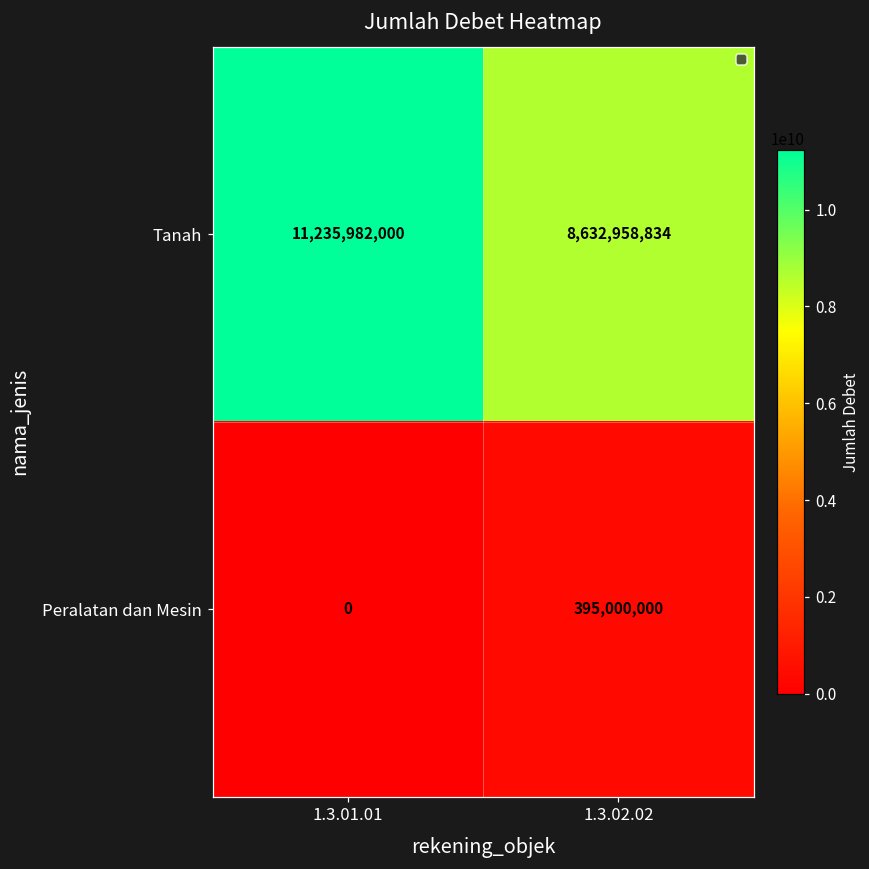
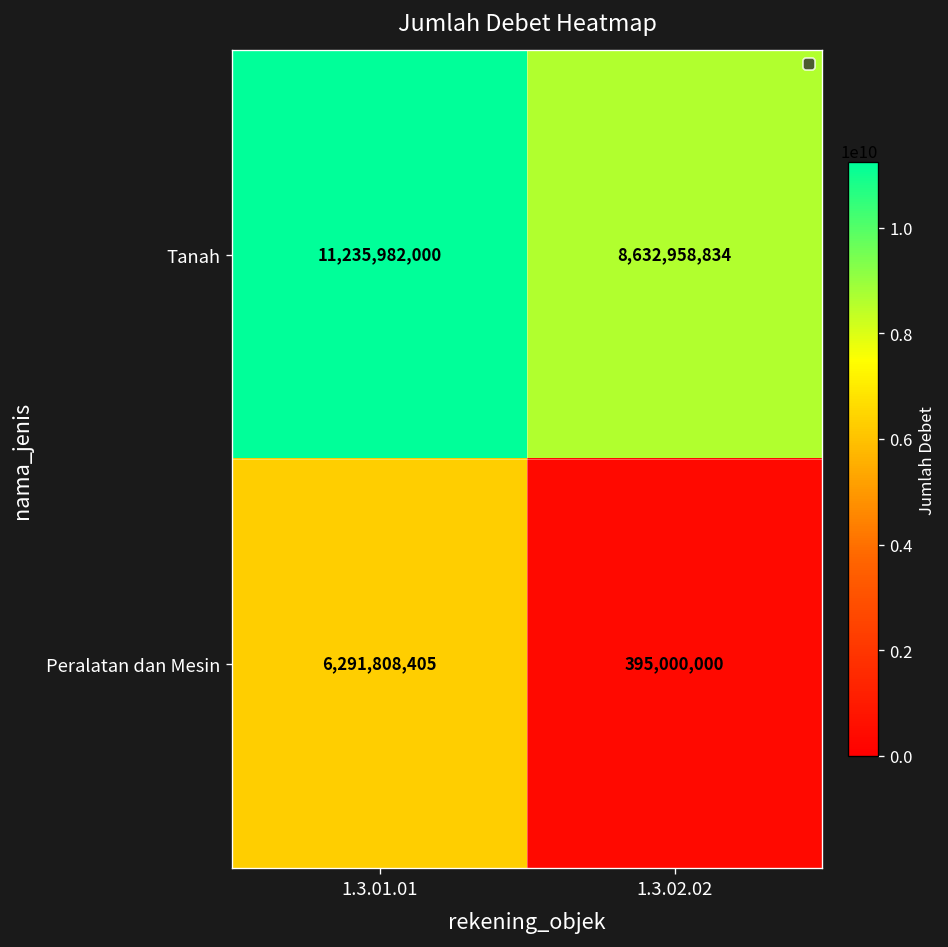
  {
    "Tanah": {
      "1.3.01.01": "11,235,982,000",
      "1.3.02.02": "8,632,958,834"
    },
    "Peralatan dan Mesin": {
-     "1.3.01.01": "0",
+     "1.3.01.01": "6,291,808,405",
      "1.3.02.02": "395,000,000"
    }
  }
